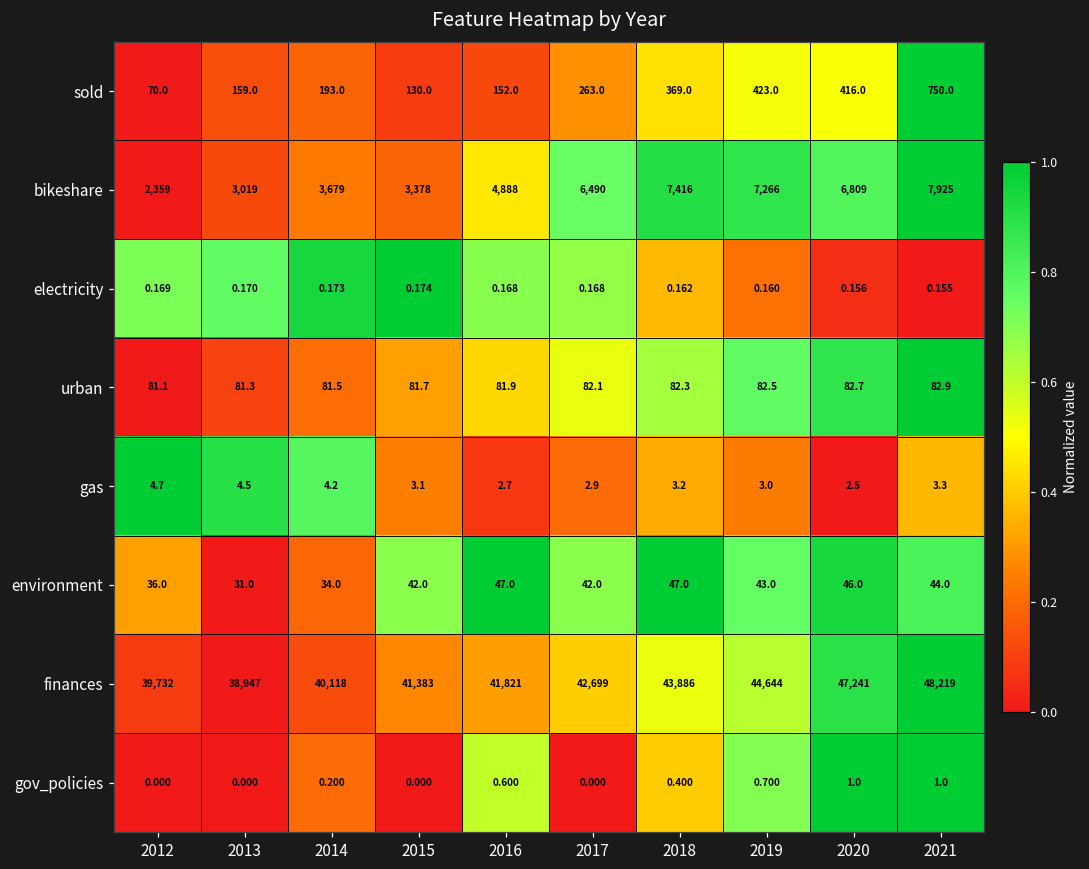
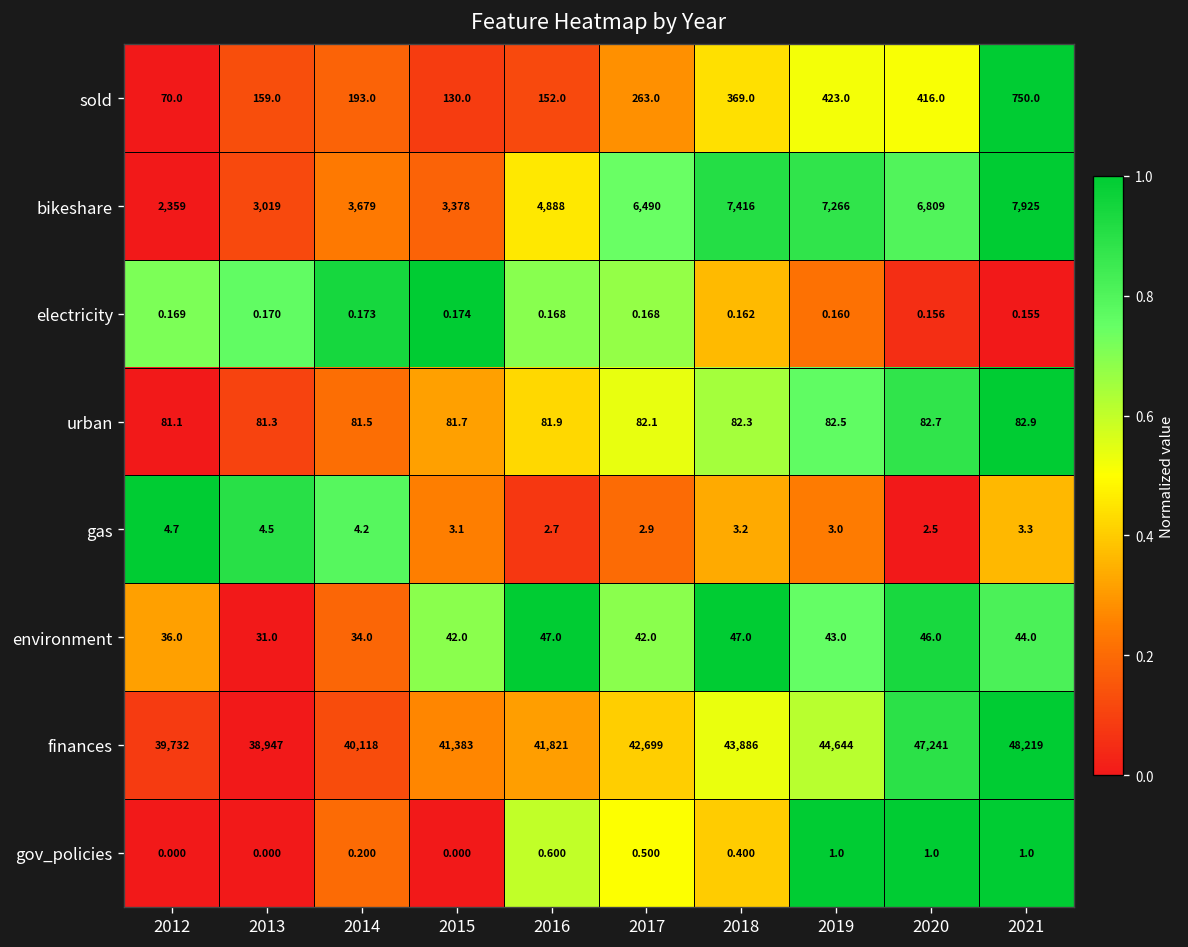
  {
    "sold": {
      "2012": "70.0",
      "2013": "159.0",
      "2014": "193.0",
      "2015": "130.0",
      "2016": "152.0",
      "2017": "263.0",
      "2018": "369.0",
      "2019": "423.0",
      "2020": "416.0",
      "2021": "750.0"
    },
    "bikeshare": {
      "2012": "2,359",
      "2013": "3,019",
      "2014": "3,679",
      "2015": "3,378",
      "2016": "4,888",
      "2017": "6,490",
      "2018": "7,416",
      "2019": "7,266",
      "2020": "6,809",
      "2021": "7,925"
    },
    "electricity": {
      "2012": "0.169",
      "2013": "0.170",
      "2014": "0.173",
      "2015": "0.174",
      "2016": "0.168",
      "2017": "0.168",
      "2018": "0.162",
      "2019": "0.160",
      "2020": "0.156",
      "2021": "0.155"
    },
    "urban": {
      "2012": "81.1",
      "2013": "81.3",
      "2014": "81.5",
      "2015": "81.7",
      "2016": "81.9",
      "2017": "82.1",
      "2018": "82.3",
      "2019": "82.5",
      "2020": "82.7",
      "2021": "82.9"
    },
    "gas": {
      "2012": "4.7",
      "2013": "4.5",
      "2014": "4.2",
      "2015": "3.1",
      "2016": "2.7",
      "2017": "2.9",
      "2018": "3.2",
      "2019": "3.0",
      "2020": "2.5",
      "2021": "3.3"
    },
    "environment": {
      "2012": "36.0",
      "2013": "31.0",
      "2014": "34.0",
      "2015": "42.0",
      "2016": "47.0",
      "2017": "42.0",
      "2018": "47.0",
      "2019": "43.0",
      "2020": "46.0",
      "2021": "44.0"
    },
    "finances": {
      "2012": "39,732",
      "2013": "38,947",
      "2014": "40,118",
      "2015": "41,383",
      "2016": "41,821",
      "2017": "42,699",
      "2018": "43,886",
      "2019": "44,644",
      "2020": "47,241",
      "2021": "48,219"
    },
    "gov_policies": {
      "2012": "0.000",
      "2013": "0.000",
      "2014": "0.200",
      "2015": "0.000",
      "2016": "0.600",
-     "2017": "0.000",
+     "2017": "0.500",
      "2018": "0.400",
-     "2019": "0.700",
+     "2019": "1.0",
      "2020": "1.0",
      "2021": "1.0"
    }
  }
